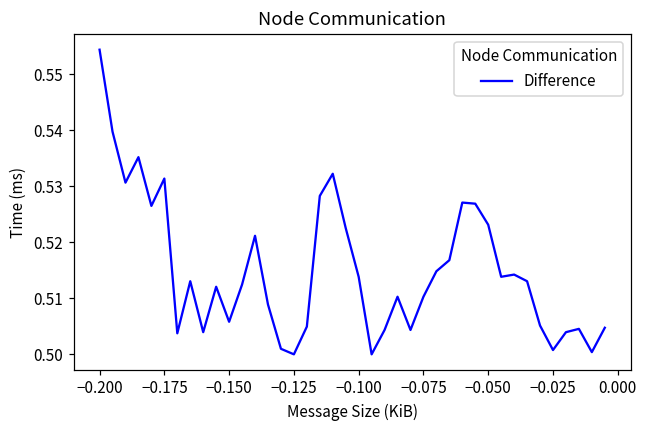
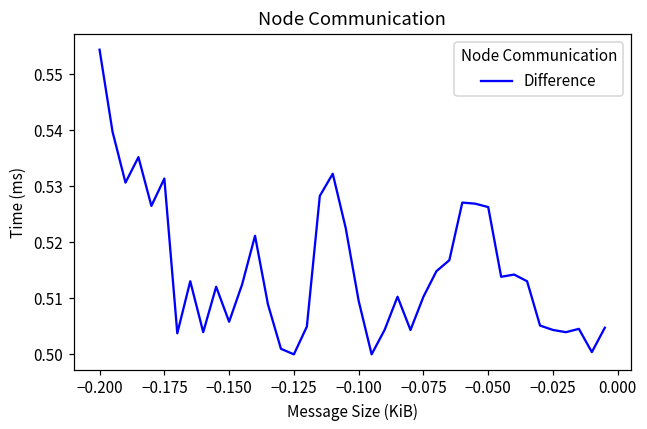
  {
    "−0.200": 0.554,
    "−0.175": 0.531,
    "−0.150": 0.506,
    "−0.125": 0.500,
-   "−0.100": 0.514,
+   "−0.100": 0.510,
    "−0.075": 0.510,
-   "−0.050": 0.523,
-   "−0.025": 0.501
+   "−0.050": 0.526,
+   "−0.025": 0.504
  }
